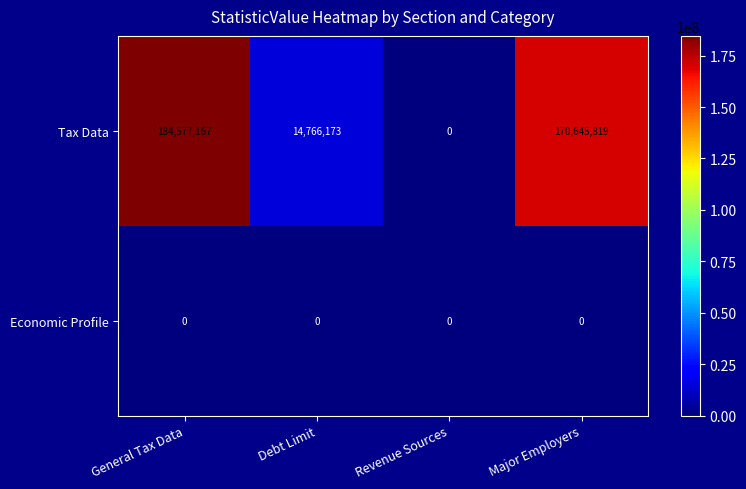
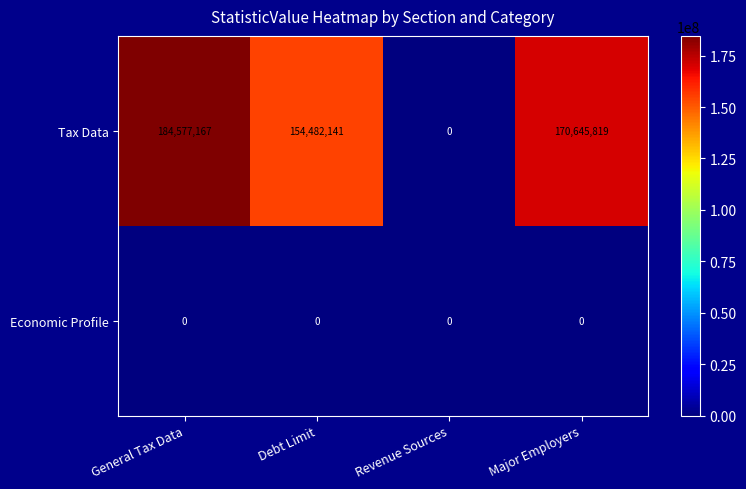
  {
    "Tax Data": {
      "General Tax Data": "184,577,167",
-     "Debt Limit": "14,766,173",
+     "Debt Limit": "154,482,141",
      "Revenue Sources": "0",
      "Major Employers": "170,645,819"
    },
    "Economic Profile": {
      "General Tax Data": "0",
      "Debt Limit": "0",
      "Revenue Sources": "0",
      "Major Employers": "0"
    }
  }
